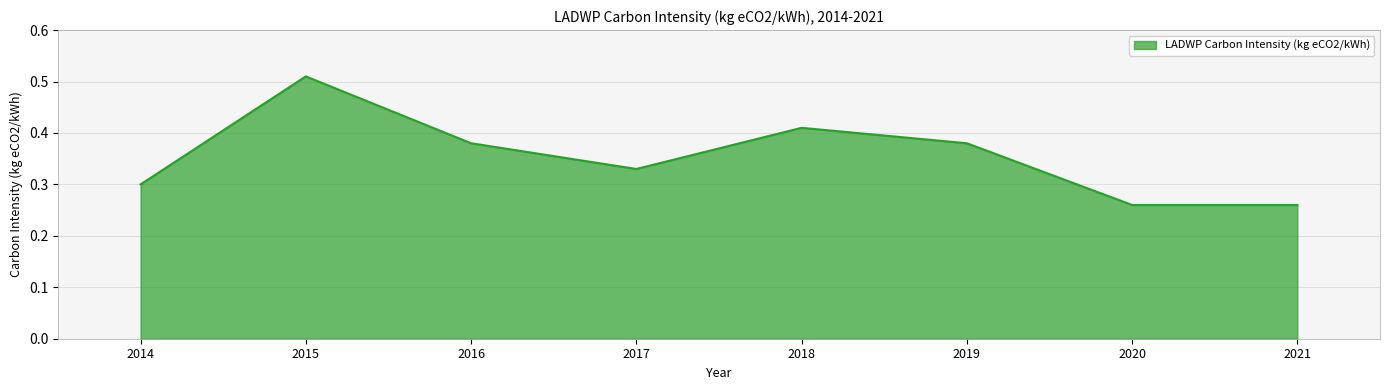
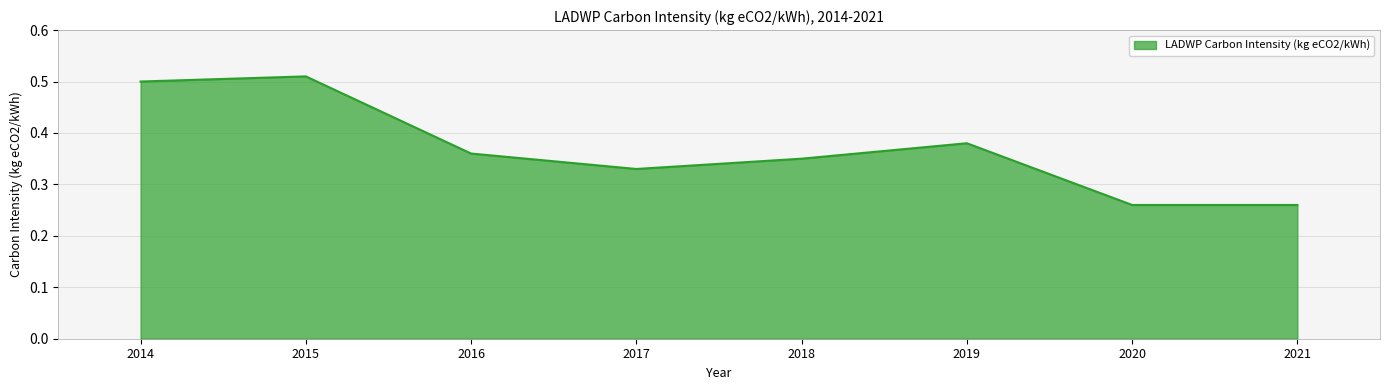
  {
-   "2014": 0.3,
+   "2014": 0.5,
    "2015": 0.51,
-   "2016": 0.38,
+   "2016": 0.36,
    "2017": 0.33,
-   "2018": 0.41,
+   "2018": 0.35,
    "2019": 0.38,
    "2020": 0.26,
    "2021": 0.26
  }
